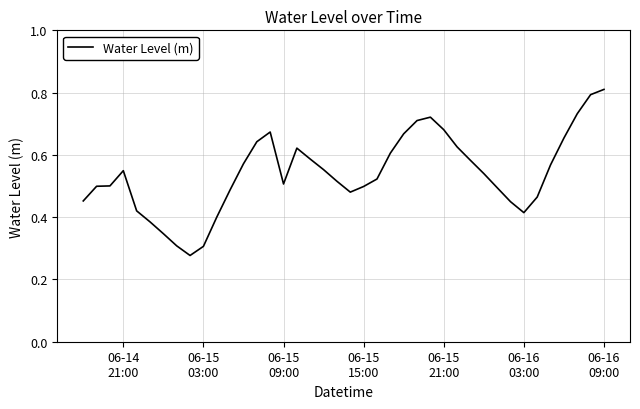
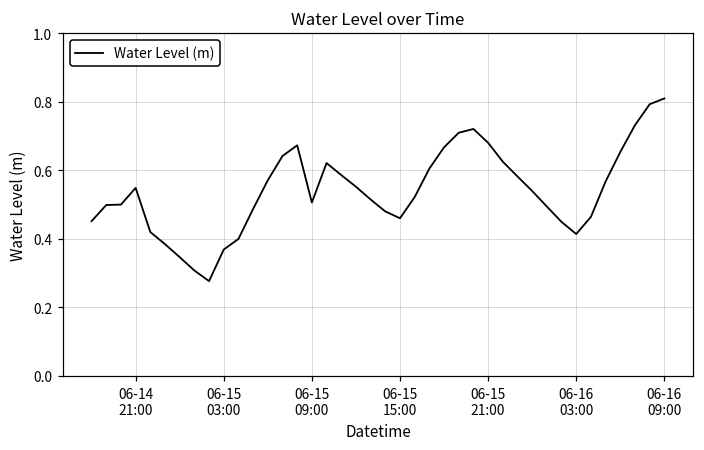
  {
    "06-14 21:00": 0.55,
-   "06-15 03:00": 0.31,
+   "06-15 03:00": 0.37,
    "06-15 09:00": 0.51,
-   "06-15 15:00": 0.50,
+   "06-15 15:00": 0.46,
    "06-15 21:00": 0.68,
    "06-16 03:00": 0.41,
    "06-16 09:00": 0.81
  }
